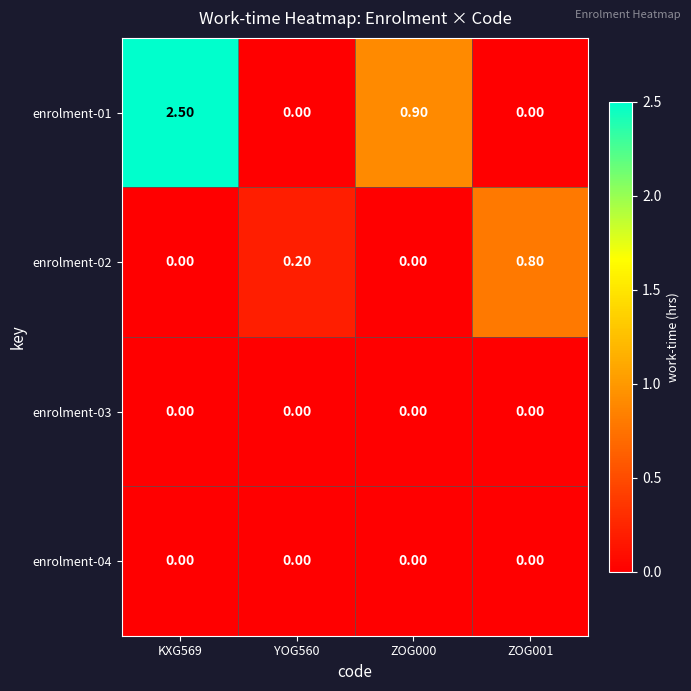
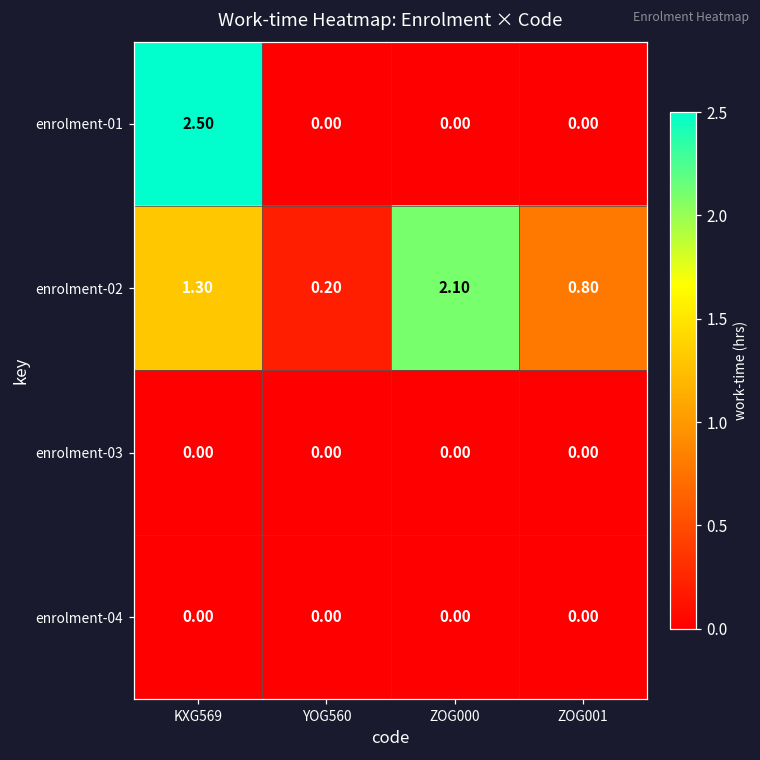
  {
    "enrolment-01": {
      "KXG569": 2.50,
      "YOG560": 0.00,
-     "ZOG000": 0.90,
+     "ZOG000": 0.00,
      "ZOG001": 0.00
    },
    "enrolment-02": {
-     "KXG569": 0.00,
+     "KXG569": 1.30,
      "YOG560": 0.20,
-     "ZOG000": 0.00,
+     "ZOG000": 2.10,
      "ZOG001": 0.80
    },
    "enrolment-03": {
      "KXG569": 0.00,
      "YOG560": 0.00,
      "ZOG000": 0.00,
      "ZOG001": 0.00
    },
    "enrolment-04": {
      "KXG569": 0.00,
      "YOG560": 0.00,
      "ZOG000": 0.00,
      "ZOG001": 0.00
    }
  }
